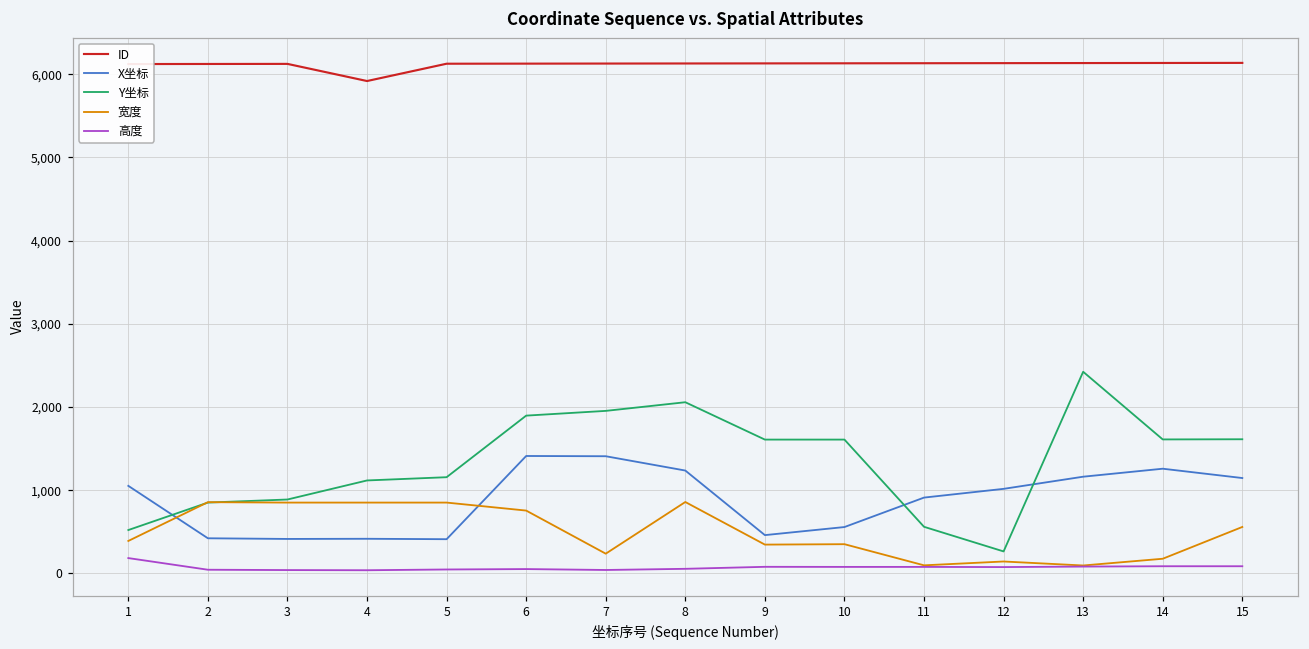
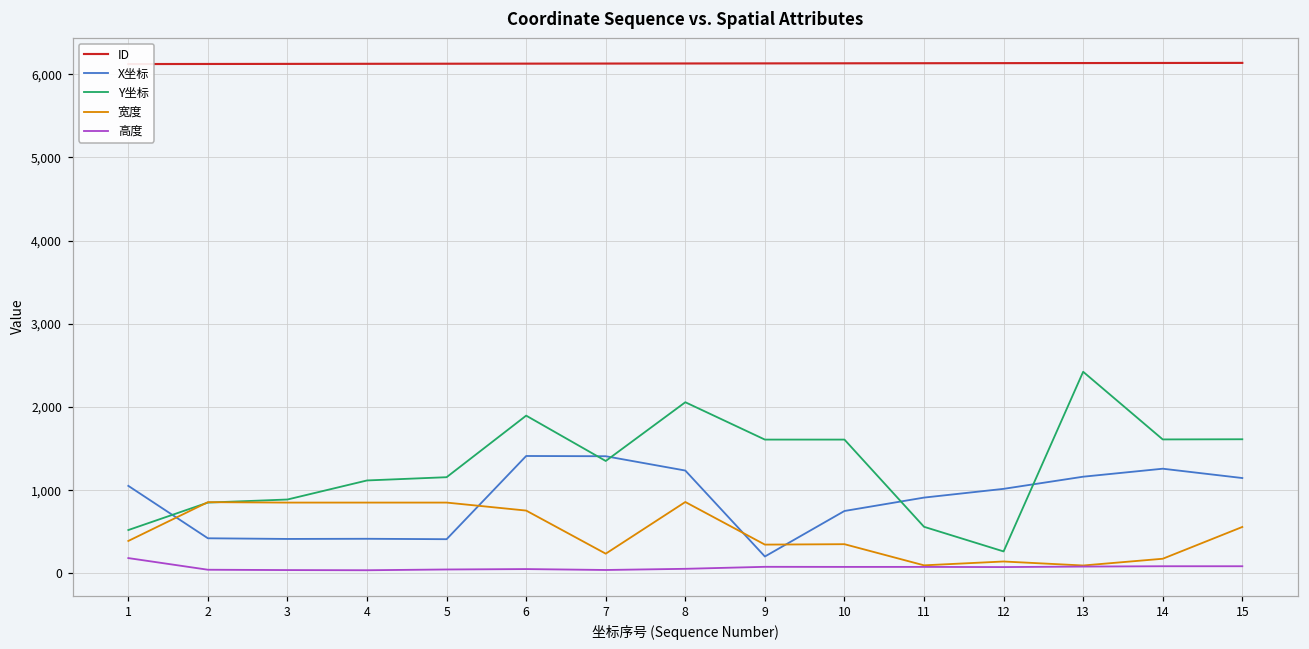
  {
    "ID": {
      "2": "6,100",
      "3": "6,100",
-     "4": "5,900",
+     "4": "6,100",
      "5": "6,100",
      "6": "6,100",
      "7": "6,100",
      "8": "6,100",
      "9": "6,100",
      "10": "6,100",
      "11": "6,100",
      "12": "6,100",
      "13": "6,100",
      "14": "6,100",
      "15": "6,100"
    },
    "X坐标": {
      "1": "1,100",
      "2": "400",
      "3": "400",
      "4": "400",
      "5": "400",
      "6": "1,400",
      "7": "1,400",
      "8": "1,200",
-     "9": "500",
-     "10": "600",
+     "9": "200",
+     "10": "800",
      "11": "900",
      "12": "1,000",
      "13": "1,200",
      "14": "1,300",
      "15": "1,100"
    },
    "Y坐标": {
      "1": "500",
      "3": "900",
      "4": "1,100",
      "5": "1,200",
      "6": "1,900",
-     "7": "2,000",
+     "7": "1,400",
      "8": "2,100",
      "9": "1,600",
      "10": "1,600",
      "11": "600",
      "12": "300",
      "13": "2,400",
      "14": "1,600",
      "15": "1,600"
    },
    "宽度": {
      "1": "400",
      "3": "900",
      "4": "900",
      "5": "900",
      "6": "800",
      "7": "200",
      "8": "900",
      "9": "300",
      "10": "400",
      "12": "100",
      "14": "200",
      "15": "600"
    },
    "高度": {
      "1": "200",
      "2": "0",
      "3": "0",
      "4": "0",
      "5": "0",
      "6": "100",
      "7": "0",
      "8": "100",
      "9": "100",
      "10": "100",
      "12": "100",
      "14": "100",
      "15": "100"
    }
  }
